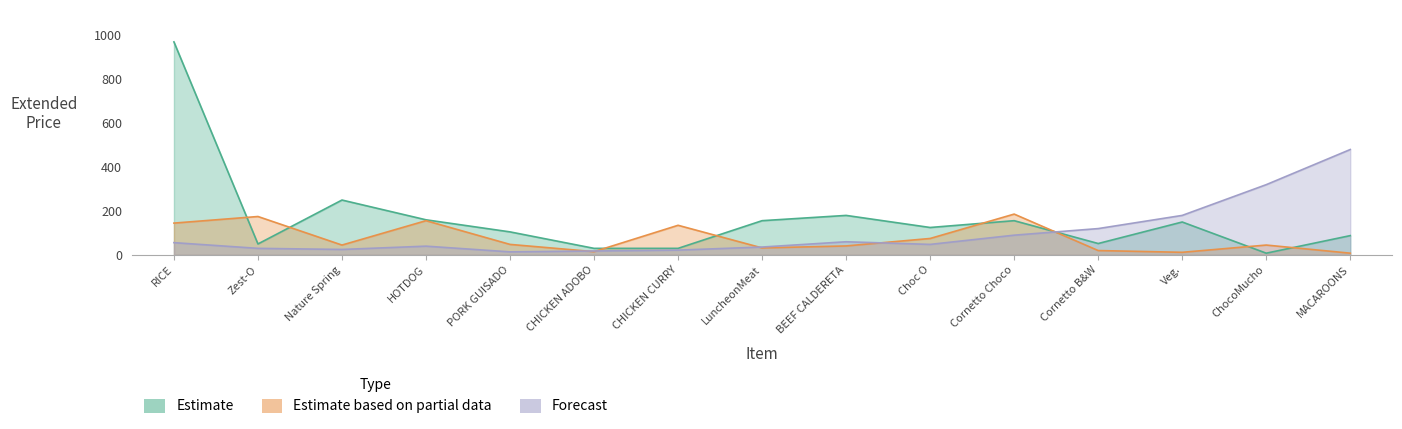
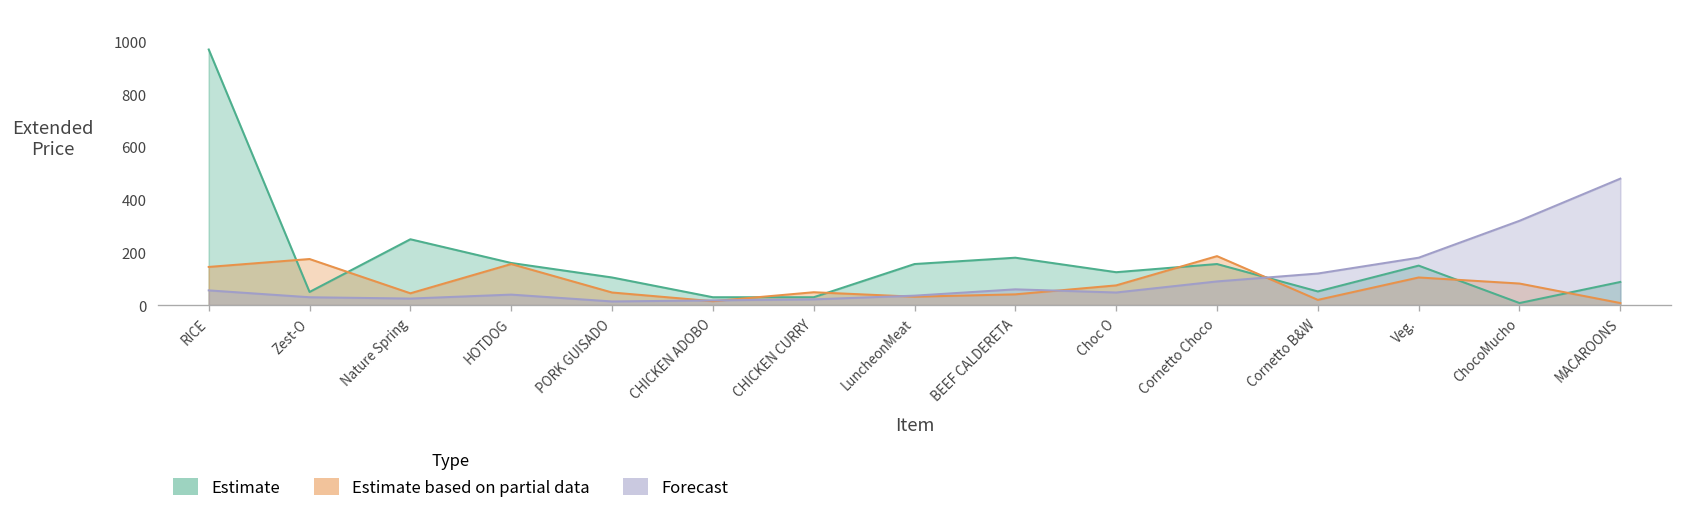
  {
    "Estimate based on partial data": {
      "RICE": 150,
      "Zest-O": 180,
      "Nature Spring": 50,
      "PORK GUISADO": 50,
-     "CHICKEN CURRY": 140,
+     "CHICKEN CURRY": 50,
      "BEEF CALDERETA": 40,
      "Choc O": 80,
      "Cornetto Choco": 190,
      "Cornetto B&W": 20,
-     "Veg.": 10,
-     "ChocoMucho": 50,
+     "Veg.": 110,
+     "ChocoMucho": 80,
      "MACAROONS": 10
    }
  }
